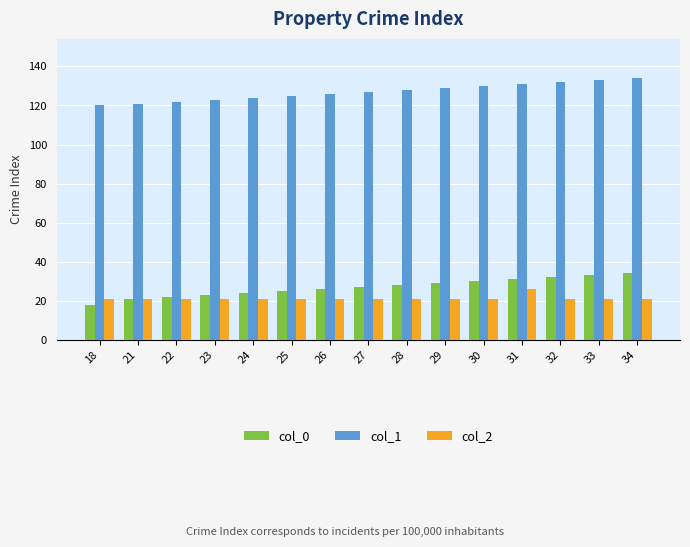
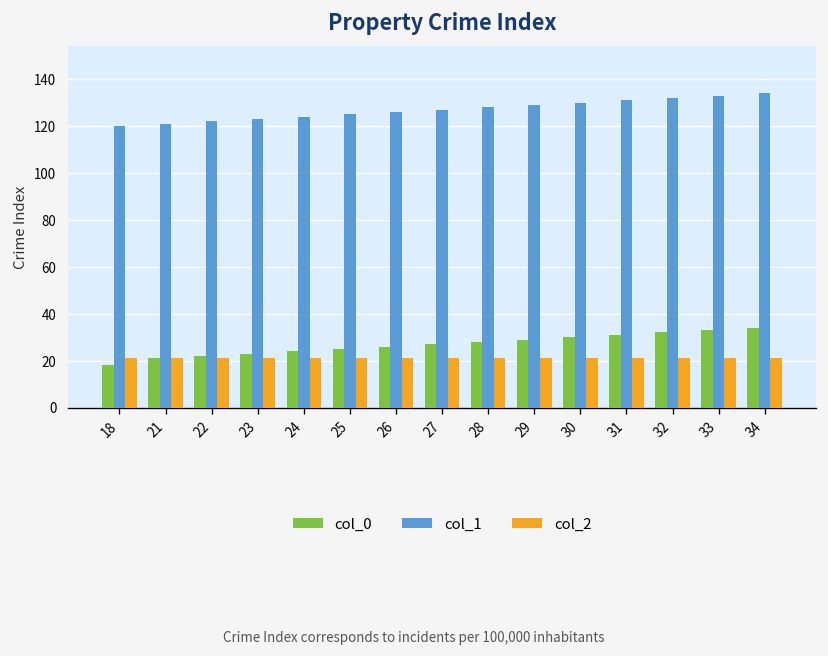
  {
    "col_0": {
      "18": 18,
      "21": 21,
      "22": 22,
      "23": 23,
      "24": 24,
      "25": 25,
      "26": 26,
      "27": 27,
      "28": 28,
      "29": 29,
      "30": 30,
      "31": 31,
      "32": 32,
      "33": 33,
      "34": 34
    },
    "col_1": {
      "18": 120,
      "21": 121,
      "22": 122,
      "23": 123,
      "24": 124,
      "25": 125,
      "26": 126,
      "27": 127,
      "28": 128,
      "29": 129,
      "30": 130,
      "31": 131,
      "32": 132,
      "33": 133,
      "34": 134
    },
    "col_2": {
      "18": 21,
      "21": 21,
      "22": 21,
      "23": 21,
      "24": 21,
      "25": 21,
      "26": 21,
      "27": 21,
      "28": 21,
      "29": 21,
      "30": 21,
-     "31": 26,
+     "31": 21,
      "32": 21,
      "33": 21,
      "34": 21
    }
  }
